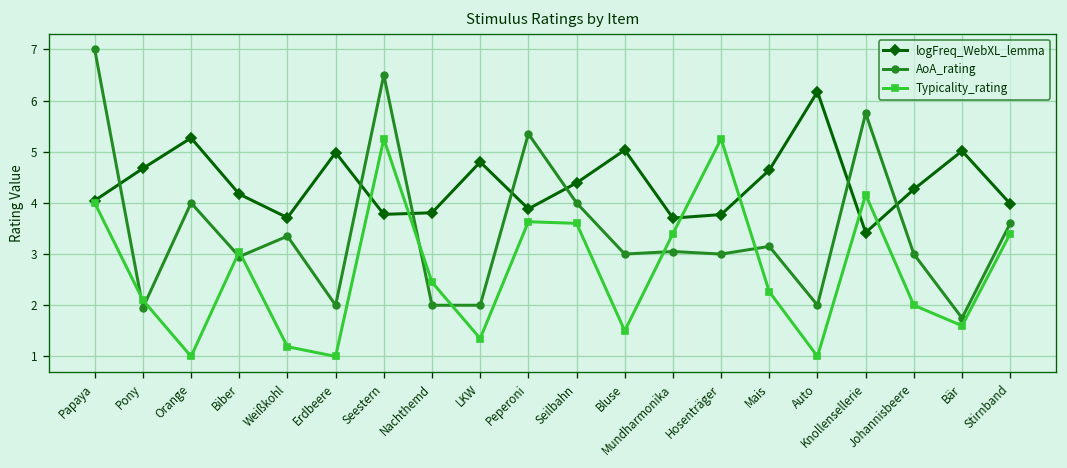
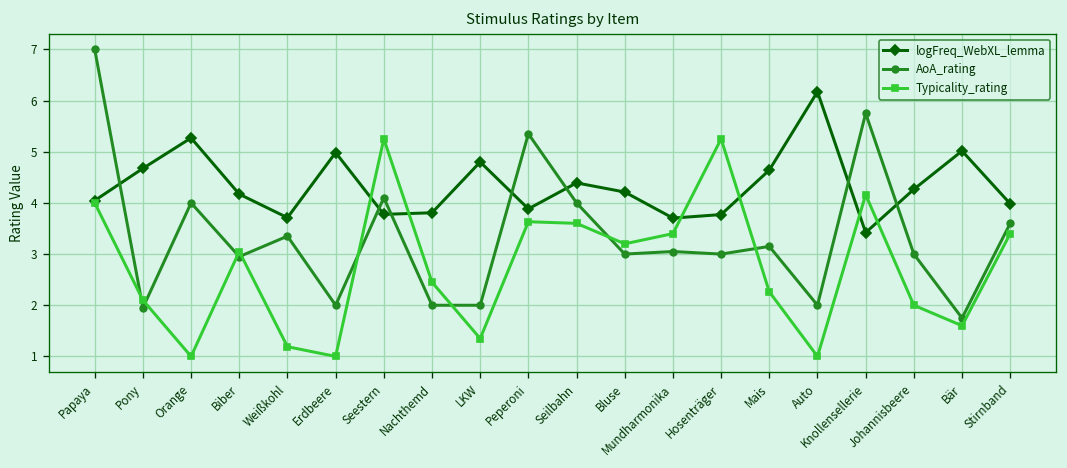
  {
    "logFreq_WebXL_lemma": {
      "Pony": 4.7,
      "Orange": 5.3,
      "Biber": 4.2,
      "Weißkohl": 3.7,
      "Erdbeere": 5.0,
      "Seestern": 3.8,
      "Nachthemd": 3.8,
      "LKW": 4.8,
      "Peperoni": 3.9,
      "Seilbahn": 4.4,
-     "Bluse": 5.0,
+     "Bluse": 4.2,
      "Mundharmonika": 3.7,
      "Hosenträger": 3.8,
      "Mais": 4.6,
      "Auto": 6.2,
      "Knollensellerie": 3.4,
      "Johannisbeere": 4.3,
      "Bär": 5.0,
      "Stirnband": 4.0
    },
    "AoA_rating": {
      "Papaya": 7.0,
      "Pony": 2.0,
      "Orange": 4.0,
      "Biber": 3.0,
      "Weißkohl": 3.4,
      "Erdbeere": 2.0,
-     "Seestern": 6.5,
+     "Seestern": 4.1,
      "Nachthemd": 2.0,
      "LKW": 2.0,
      "Peperoni": 5.4,
      "Seilbahn": 4.0,
      "Bluse": 3.0,
      "Mundharmonika": 3.1,
      "Hosenträger": 3.0,
      "Mais": 3.2,
      "Auto": 2.0,
      "Knollensellerie": 5.8,
      "Johannisbeere": 3.0,
      "Bär": 1.8,
      "Stirnband": 3.6
    },
    "Typicality_rating": {
      "Pony": 2.1,
      "Orange": 1.0,
      "Biber": 3.1,
      "Weißkohl": 1.2,
      "Erdbeere": 1.0,
      "Seestern": 5.3,
      "Nachthemd": 2.5,
      "LKW": 1.4,
      "Peperoni": 3.6,
      "Seilbahn": 3.6,
-     "Bluse": 1.5,
+     "Bluse": 3.2,
      "Mundharmonika": 3.4,
      "Hosenträger": 5.3,
      "Mais": 2.3,
      "Auto": 1.0,
      "Knollensellerie": 4.2,
      "Johannisbeere": 2.0,
      "Bär": 1.6,
      "Stirnband": 3.4
    }
  }
